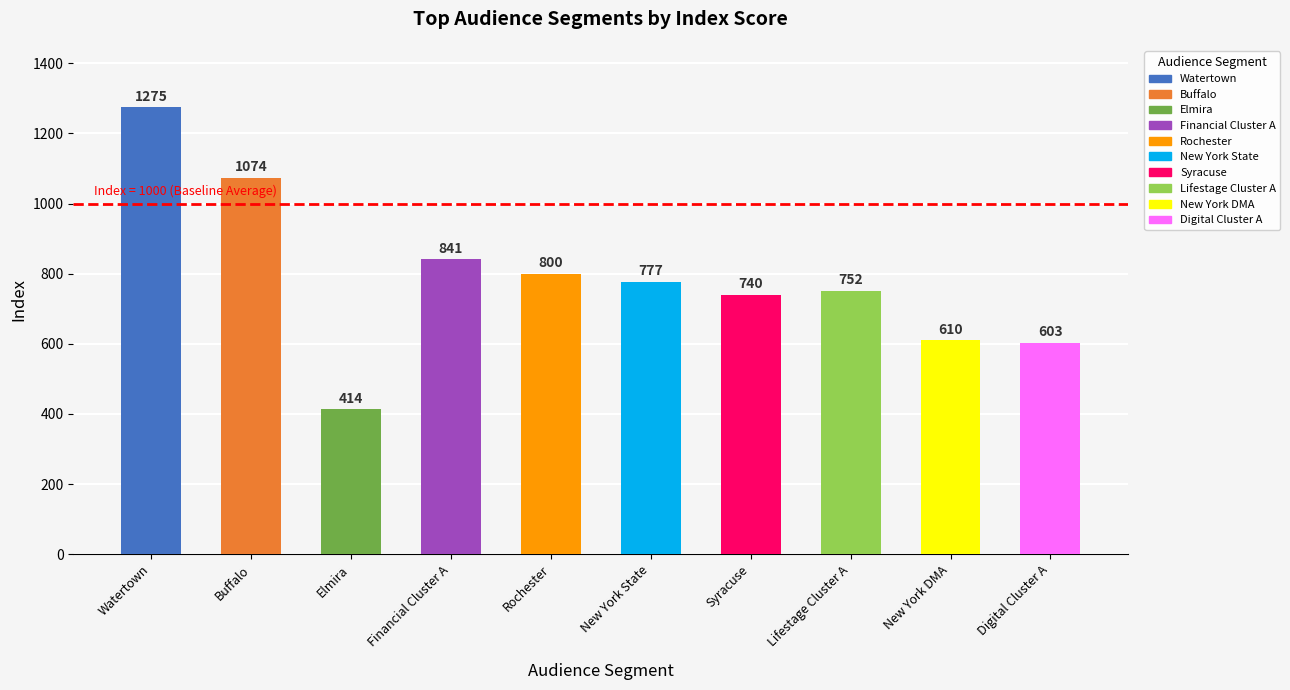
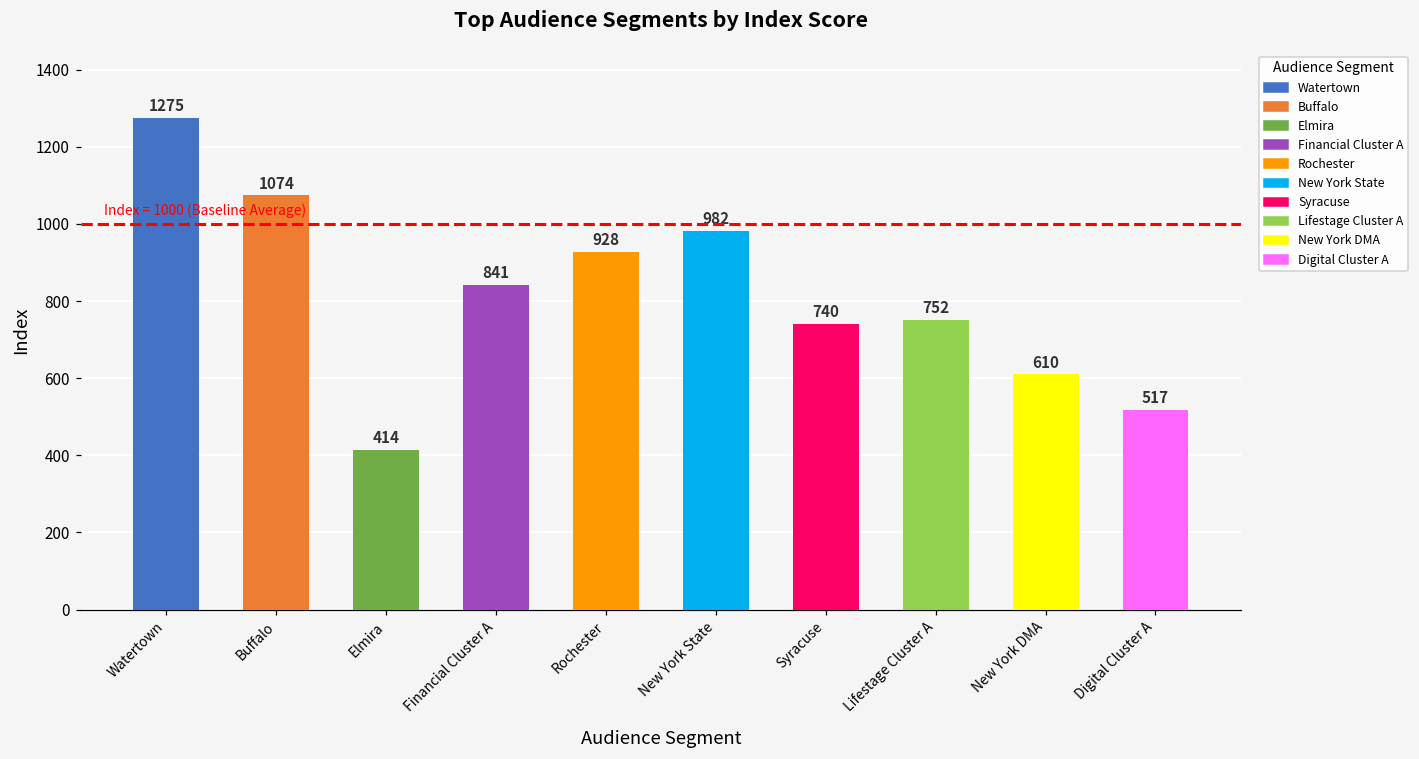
  {
    "Watertown": 1275,
    "Buffalo": 1074,
    "Elmira": 414,
    "Financial Cluster A": 841,
-   "Rochester": 800,
-   "New York State": 777,
+   "Rochester": 928,
+   "New York State": 982,
    "Syracuse": 740,
    "Lifestage Cluster A": 752,
    "New York DMA": 610,
-   "Digital Cluster A": 603
+   "Digital Cluster A": 517
  }
